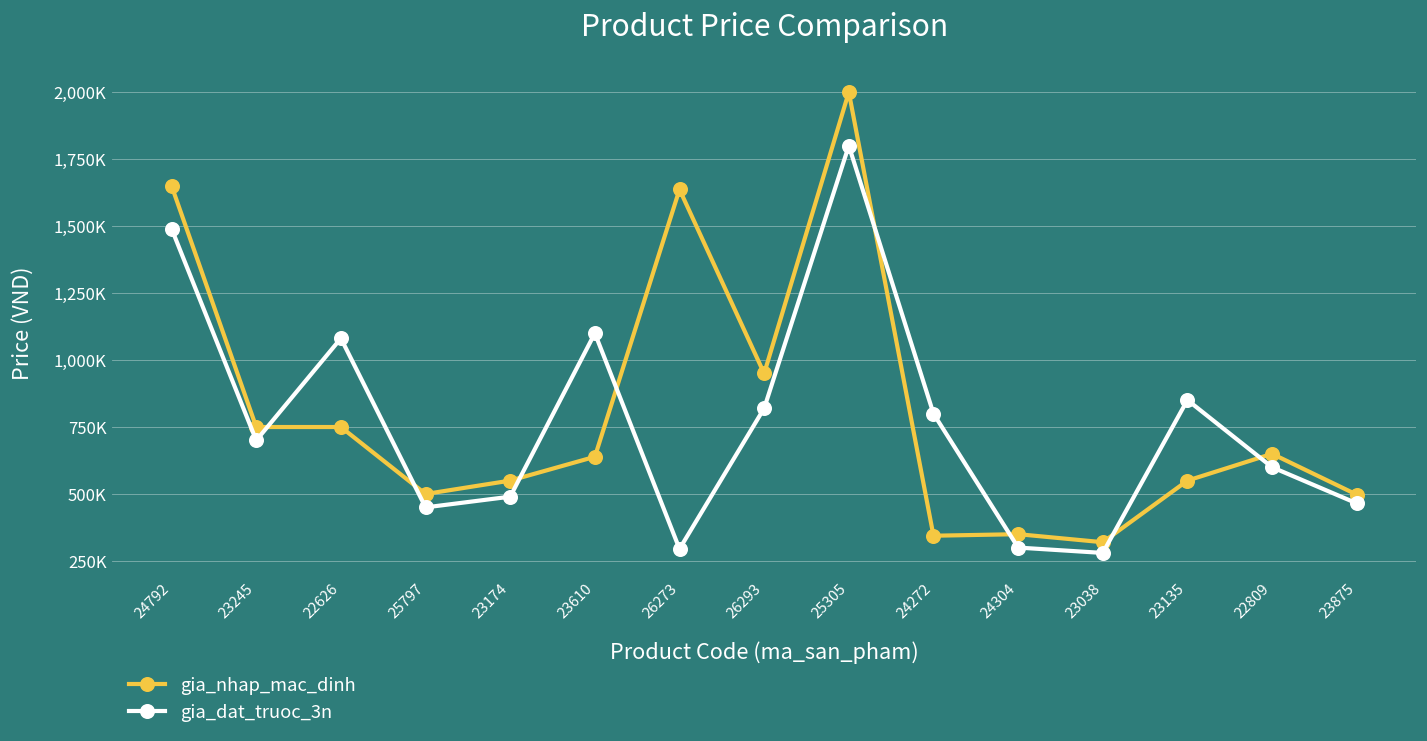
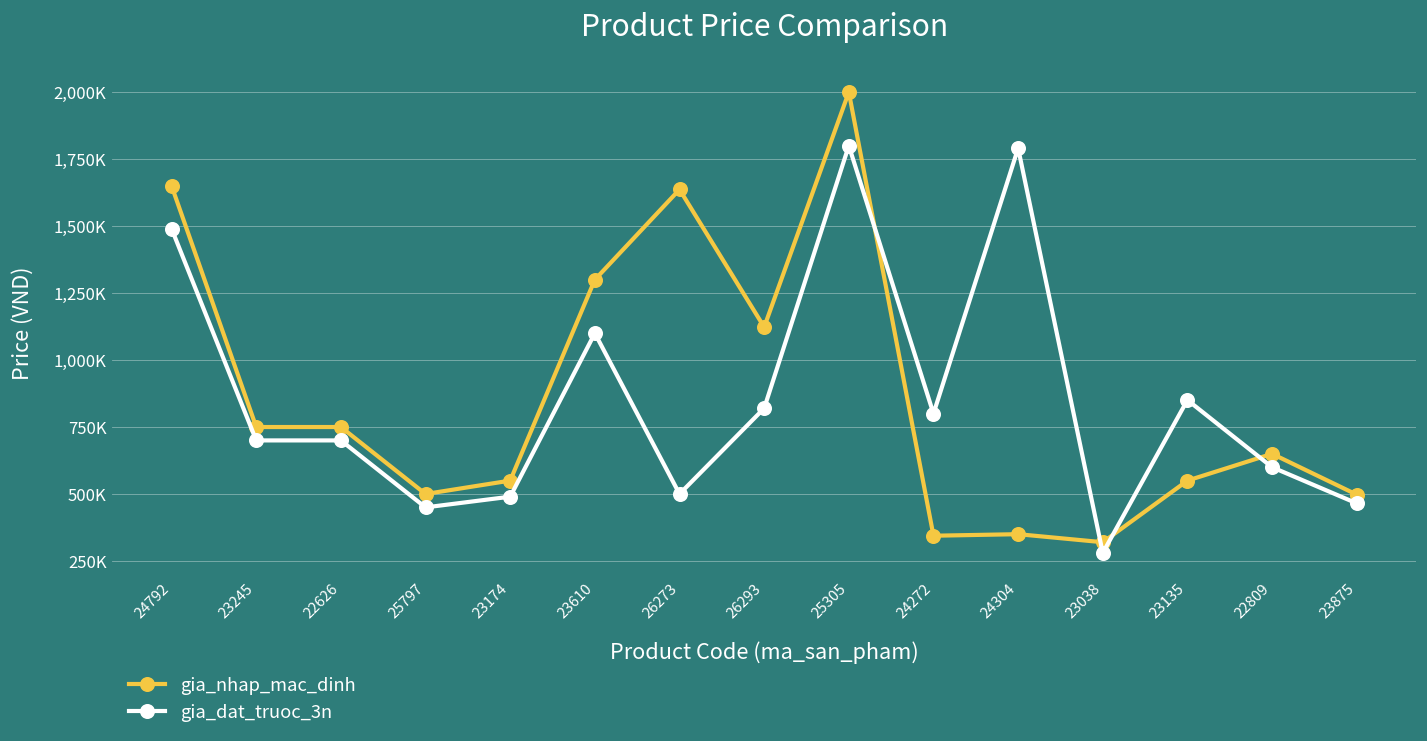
  {
    "gia_nhap_mac_dinh": {
      "24792": "1,650,000",
      "23245": "750,000",
      "22626": "750,000",
      "25797": "500,000",
      "23174": "550,000",
-     "23610": "640,000",
+     "23610": "1,300,000",
      "26273": "1,640,000",
-     "26293": "950,000",
+     "26293": "1,120,000",
      "25305": "2,000,000",
      "24272": "340,000",
      "24304": "350,000",
      "23038": "320,000",
      "23135": "550,000",
      "22809": "650,000",
      "23875": "500,000"
    },
    "gia_dat_truoc_3n": {
      "24792": "1,490,000",
      "23245": "700,000",
-     "22626": "1,080,000",
+     "22626": "700,000",
      "25797": "450,000",
      "23174": "490,000",
      "23610": "1,100,000",
-     "26273": "290,000",
+     "26273": "500,000",
      "26293": "820,000",
      "25305": "1,800,000",
      "24272": "800,000",
-     "24304": "300,000",
+     "24304": "1,790,000",
      "23038": "280,000",
      "23135": "850,000",
      "22809": "600,000",
      "23875": "470,000"
    }
  }
